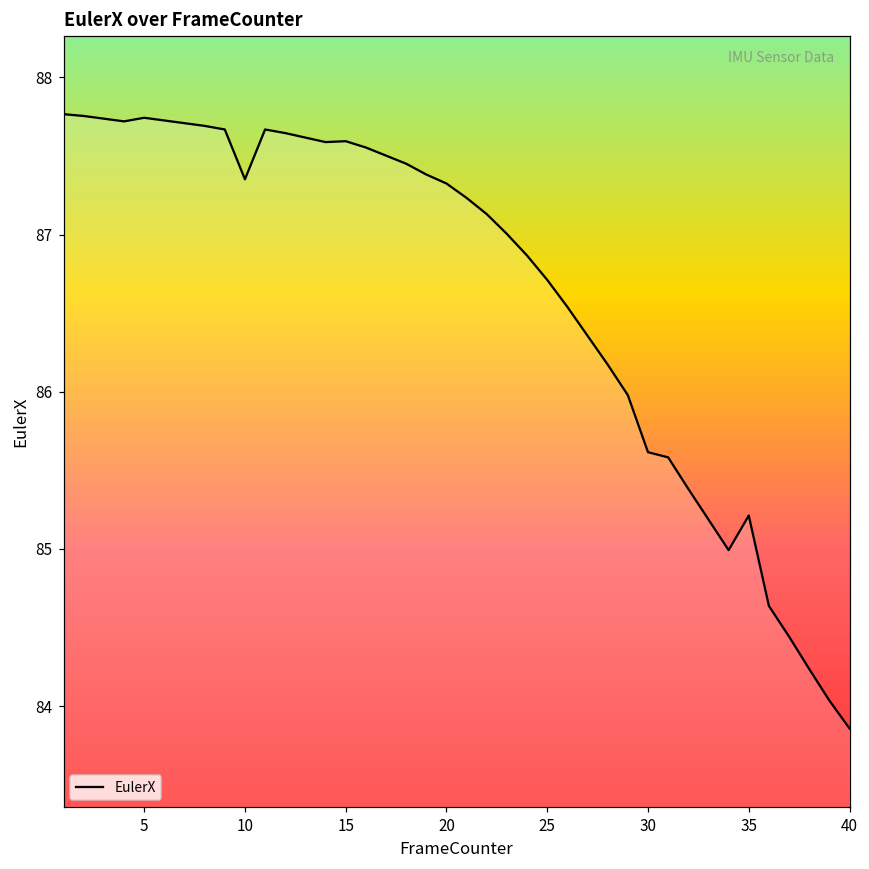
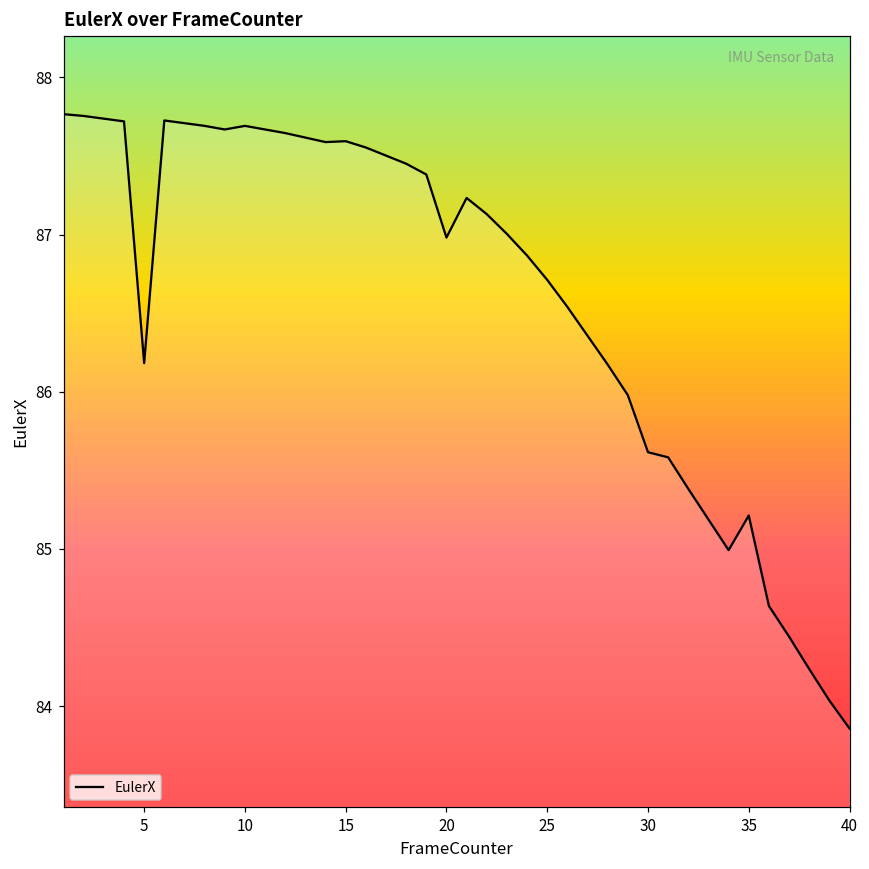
  {
-   "5": 87.74,
-   "10": 87.35,
+   "5": 86.18,
+   "10": 87.69,
    "15": 87.59,
-   "20": 87.32,
+   "20": 86.98,
    "25": 86.71,
    "30": 85.62,
    "35": 85.21,
    "40": 83.86
  }
